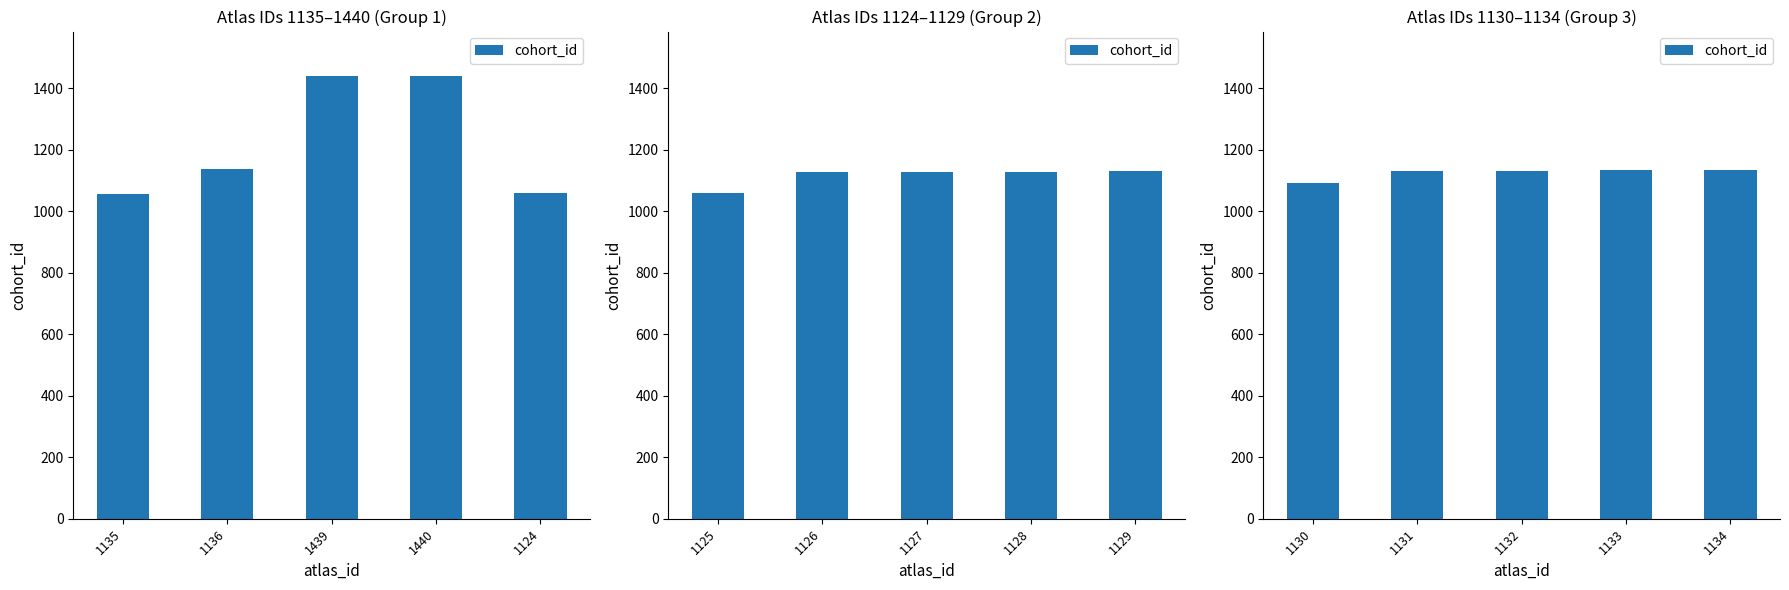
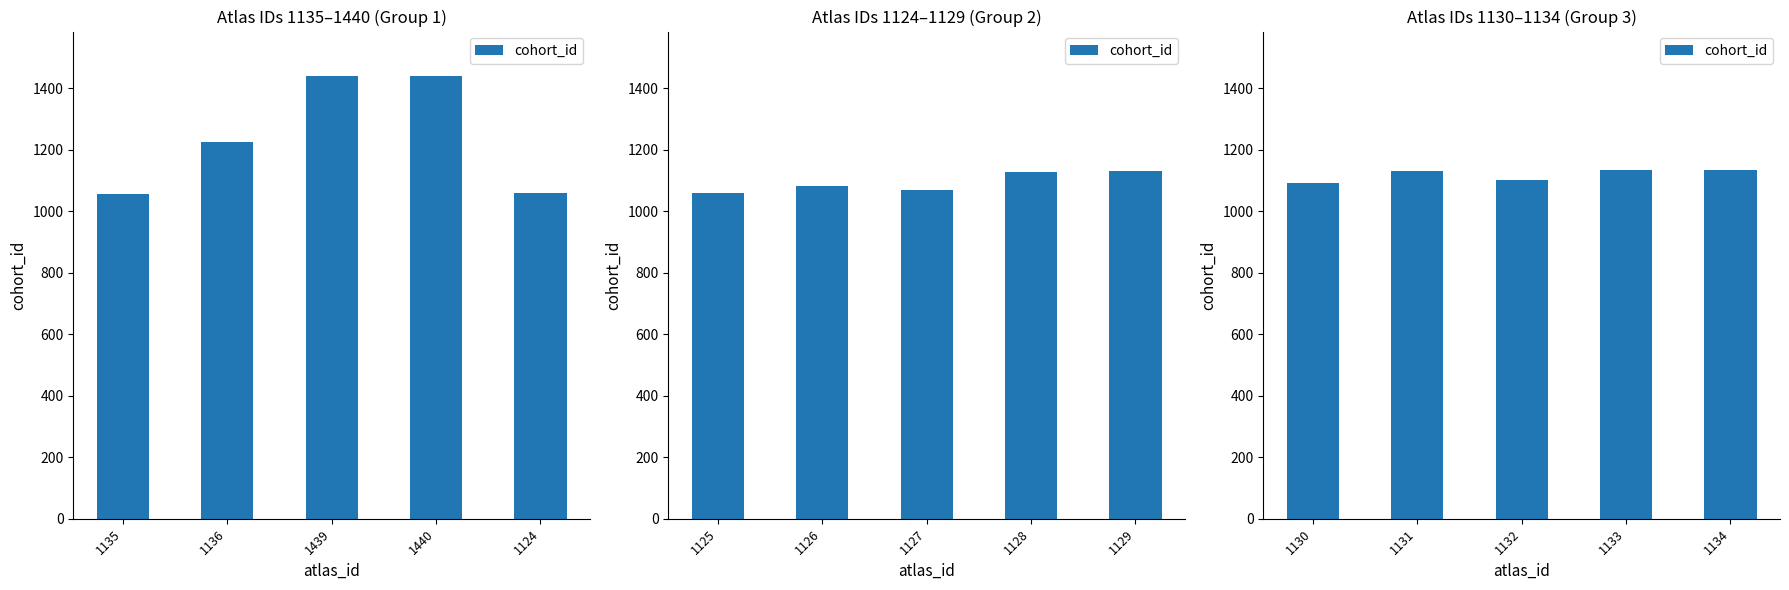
  {
    "Atlas IDs 1135–1440 (Group 1)": {
      "1135": 1060,
-     "1136": 1140,
+     "1136": 1230,
      "1439": 1440,
      "1440": 1440,
      "1124": 1060
    },
    "Atlas IDs 1124–1129 (Group 2)": {
      "1125": 1060,
-     "1126": 1130,
-     "1127": 1130,
+     "1126": 1080,
+     "1127": 1070,
      "1128": 1130,
      "1129": 1130
    },
    "Atlas IDs 1130–1134 (Group 3)": {
      "1130": 1090,
      "1131": 1130,
-     "1132": 1130,
+     "1132": 1100,
      "1133": 1130,
      "1134": 1130
    }
  }
